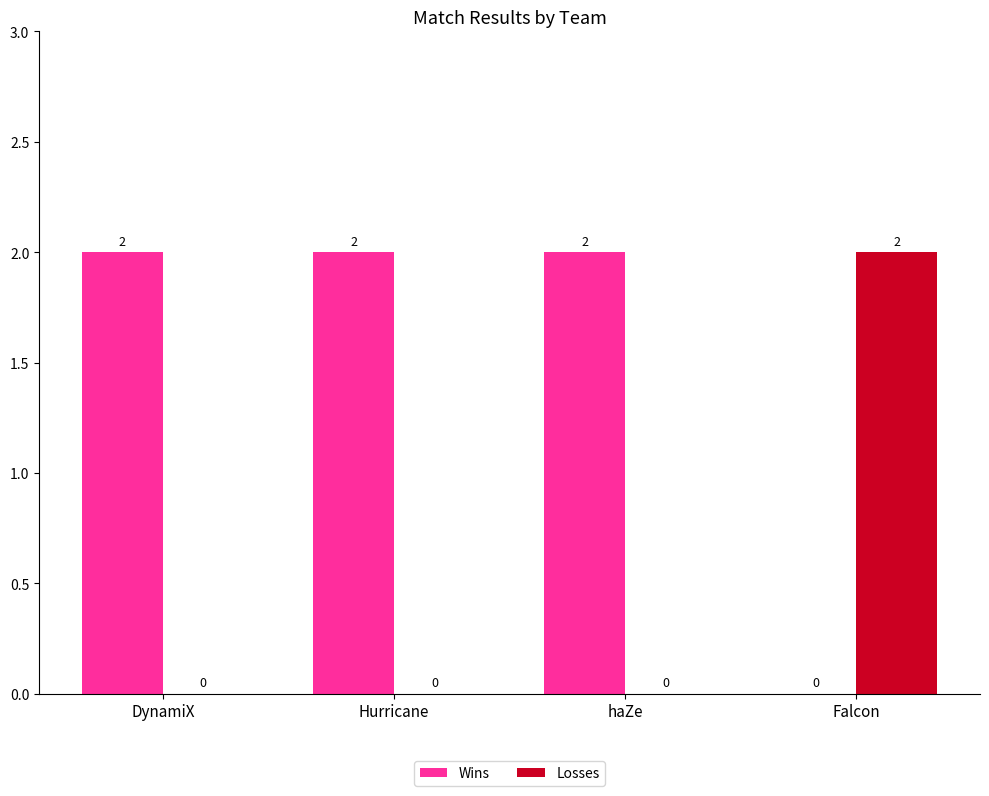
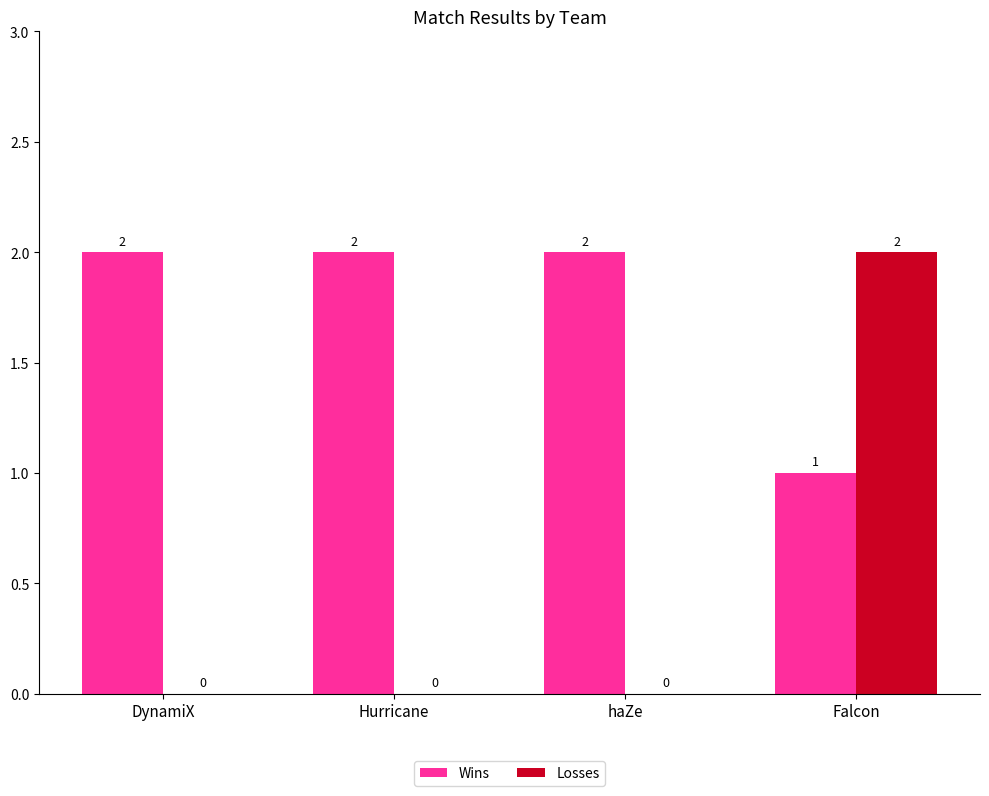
  {
    "Wins": {
      "DynamiX": 2,
      "Hurricane": 2,
      "haZe": 2,
-     "Falcon": 0
+     "Falcon": 1
    },
    "Losses": {
      "DynamiX": 0,
      "Hurricane": 0,
      "haZe": 0,
      "Falcon": 2
    }
  }
